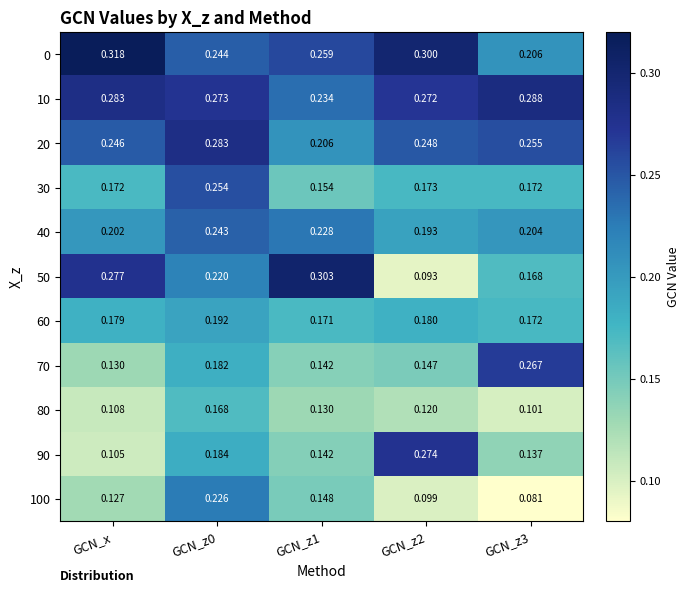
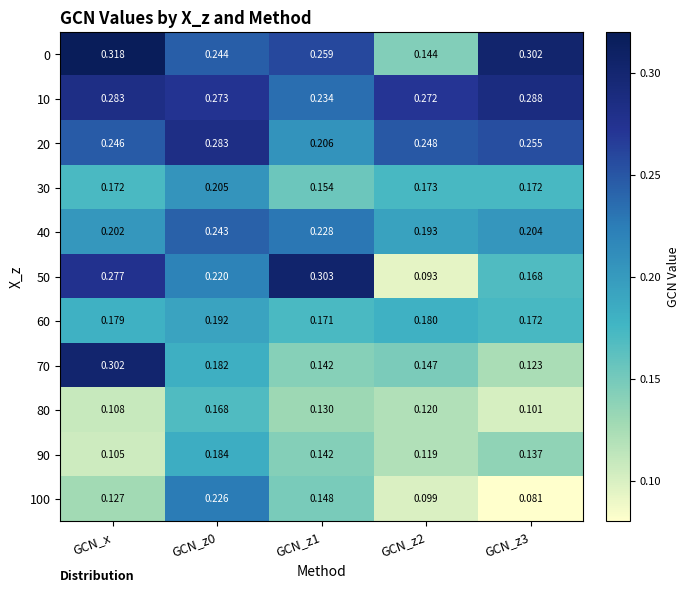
  {
    "0": {
      "GCN_x": 0.318,
      "GCN_z0": 0.244,
      "GCN_z1": 0.259,
-     "GCN_z2": 0.300,
-     "GCN_z3": 0.206
+     "GCN_z2": 0.144,
+     "GCN_z3": 0.302
    },
    "10": {
      "GCN_x": 0.283,
      "GCN_z0": 0.273,
      "GCN_z1": 0.234,
      "GCN_z2": 0.272,
      "GCN_z3": 0.288
    },
    "20": {
      "GCN_x": 0.246,
      "GCN_z0": 0.283,
      "GCN_z1": 0.206,
      "GCN_z2": 0.248,
      "GCN_z3": 0.255
    },
    "30": {
      "GCN_x": 0.172,
-     "GCN_z0": 0.254,
+     "GCN_z0": 0.205,
      "GCN_z1": 0.154,
      "GCN_z2": 0.173,
      "GCN_z3": 0.172
    },
    "40": {
      "GCN_x": 0.202,
      "GCN_z0": 0.243,
      "GCN_z1": 0.228,
      "GCN_z2": 0.193,
      "GCN_z3": 0.204
    },
    "50": {
      "GCN_x": 0.277,
      "GCN_z0": 0.220,
      "GCN_z1": 0.303,
      "GCN_z2": 0.093,
      "GCN_z3": 0.168
    },
    "60": {
      "GCN_x": 0.179,
      "GCN_z0": 0.192,
      "GCN_z1": 0.171,
      "GCN_z2": 0.180,
      "GCN_z3": 0.172
    },
    "70": {
-     "GCN_x": 0.130,
+     "GCN_x": 0.302,
      "GCN_z0": 0.182,
      "GCN_z1": 0.142,
      "GCN_z2": 0.147,
-     "GCN_z3": 0.267
+     "GCN_z3": 0.123
    },
    "80": {
      "GCN_x": 0.108,
      "GCN_z0": 0.168,
      "GCN_z1": 0.130,
      "GCN_z2": 0.120,
      "GCN_z3": 0.101
    },
    "90": {
      "GCN_x": 0.105,
      "GCN_z0": 0.184,
      "GCN_z1": 0.142,
-     "GCN_z2": 0.274,
+     "GCN_z2": 0.119,
      "GCN_z3": 0.137
    },
    "100": {
      "GCN_x": 0.127,
      "GCN_z0": 0.226,
      "GCN_z1": 0.148,
      "GCN_z2": 0.099,
      "GCN_z3": 0.081
    }
  }
